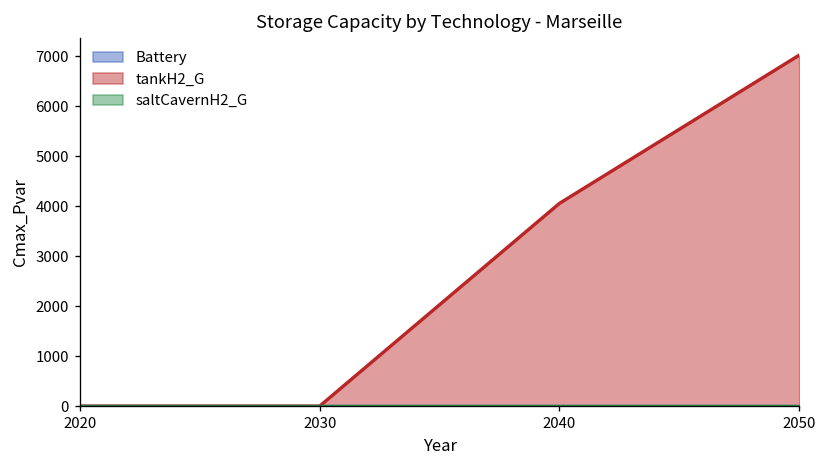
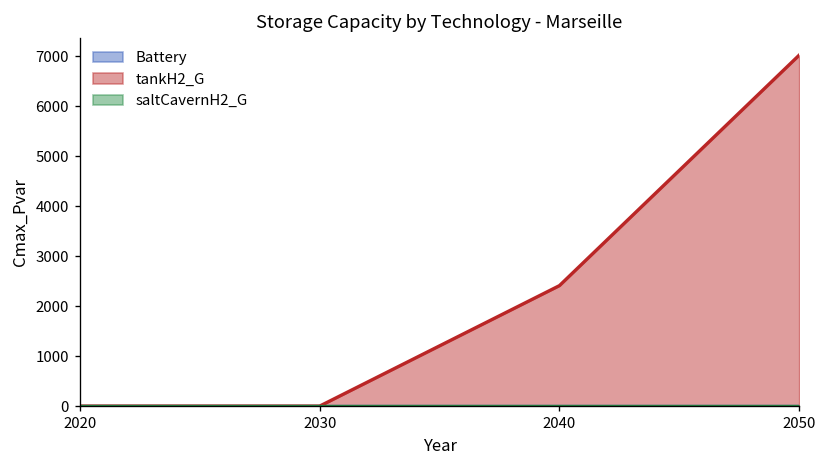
  {
    "saltCavernH2_G": {
      "2040": 0,
      "2050": 0
    },
    "tankH2_G": {
-     "2040": 4100,
+     "2040": 2400,
      "2050": 7000
    }
  }
